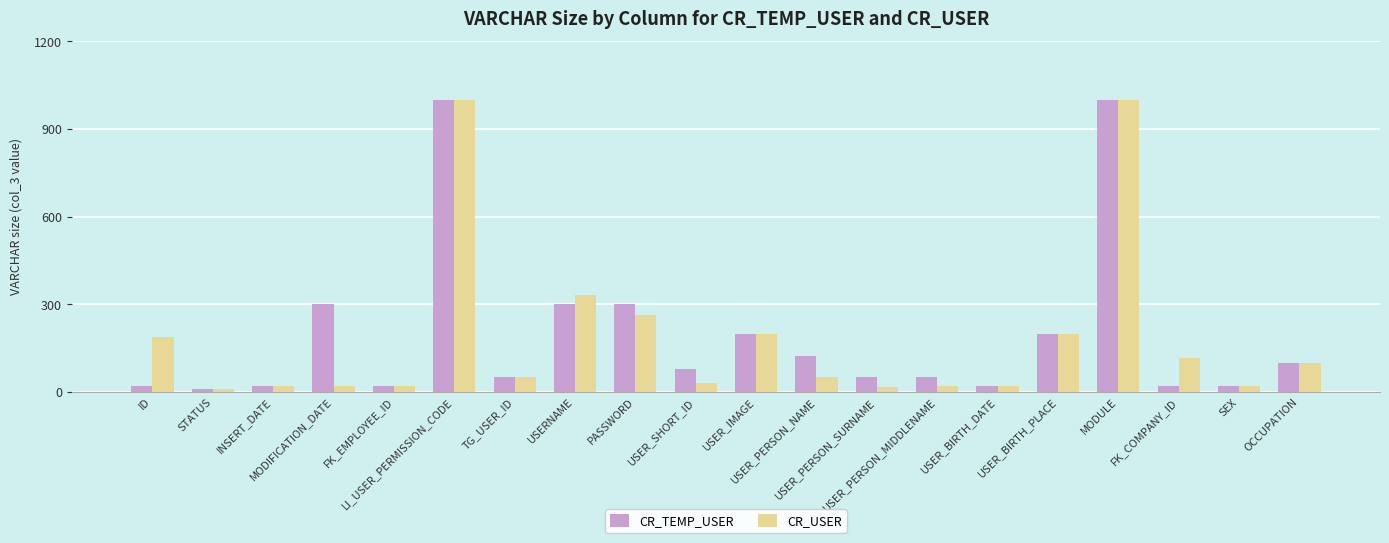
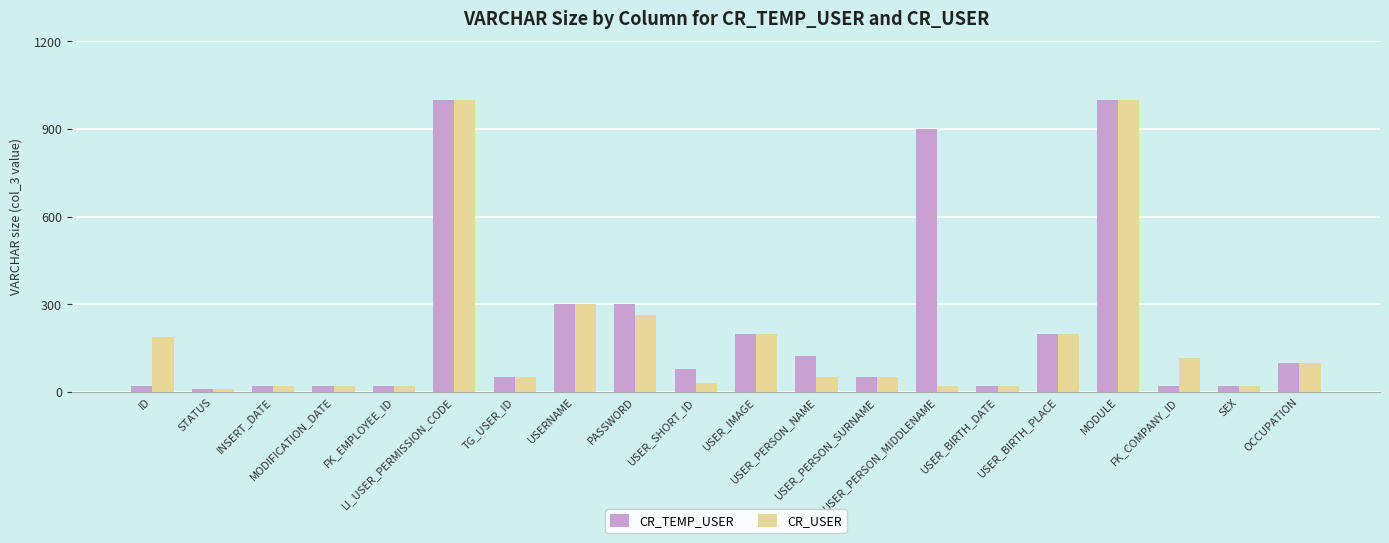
  {
    "CR_TEMP_USER": {
      "ID": 20,
      "STATUS": 10,
      "INSERT_DATE": 20,
-     "MODIFICATION_DATE": 300,
+     "MODIFICATION_DATE": 20,
      "FK_EMPLOYEE_ID": 20,
      "LI_USER_PERMISSION_CODE": 1000,
      "TG_USER_ID": 50,
      "USERNAME": 300,
      "PASSWORD": 300,
      "USER_SHORT_ID": 80,
      "USER_IMAGE": 200,
      "USER_PERSON_NAME": 120,
      "USER_PERSON_SURNAME": 50,
-     "USER_PERSON_MIDDLENAME": 50,
+     "USER_PERSON_MIDDLENAME": 900,
      "USER_BIRTH_DATE": 20,
      "USER_BIRTH_PLACE": 200,
      "MODULE": 1000,
      "FK_COMPANY_ID": 20,
      "SEX": 20,
      "OCCUPATION": 100
    },
    "CR_USER": {
      "ID": 190,
      "STATUS": 10,
      "INSERT_DATE": 20,
      "MODIFICATION_DATE": 20,
      "FK_EMPLOYEE_ID": 20,
      "LI_USER_PERMISSION_CODE": 1000,
      "TG_USER_ID": 50,
-     "USERNAME": 330,
+     "USERNAME": 300,
      "PASSWORD": 260,
      "USER_SHORT_ID": 30,
      "USER_IMAGE": 200,
      "USER_PERSON_NAME": 50,
-     "USER_PERSON_SURNAME": 20,
+     "USER_PERSON_SURNAME": 50,
      "USER_PERSON_MIDDLENAME": 20,
      "USER_BIRTH_DATE": 20,
      "USER_BIRTH_PLACE": 200,
      "MODULE": 1000,
      "FK_COMPANY_ID": 120,
      "SEX": 20,
      "OCCUPATION": 100
    }
  }
